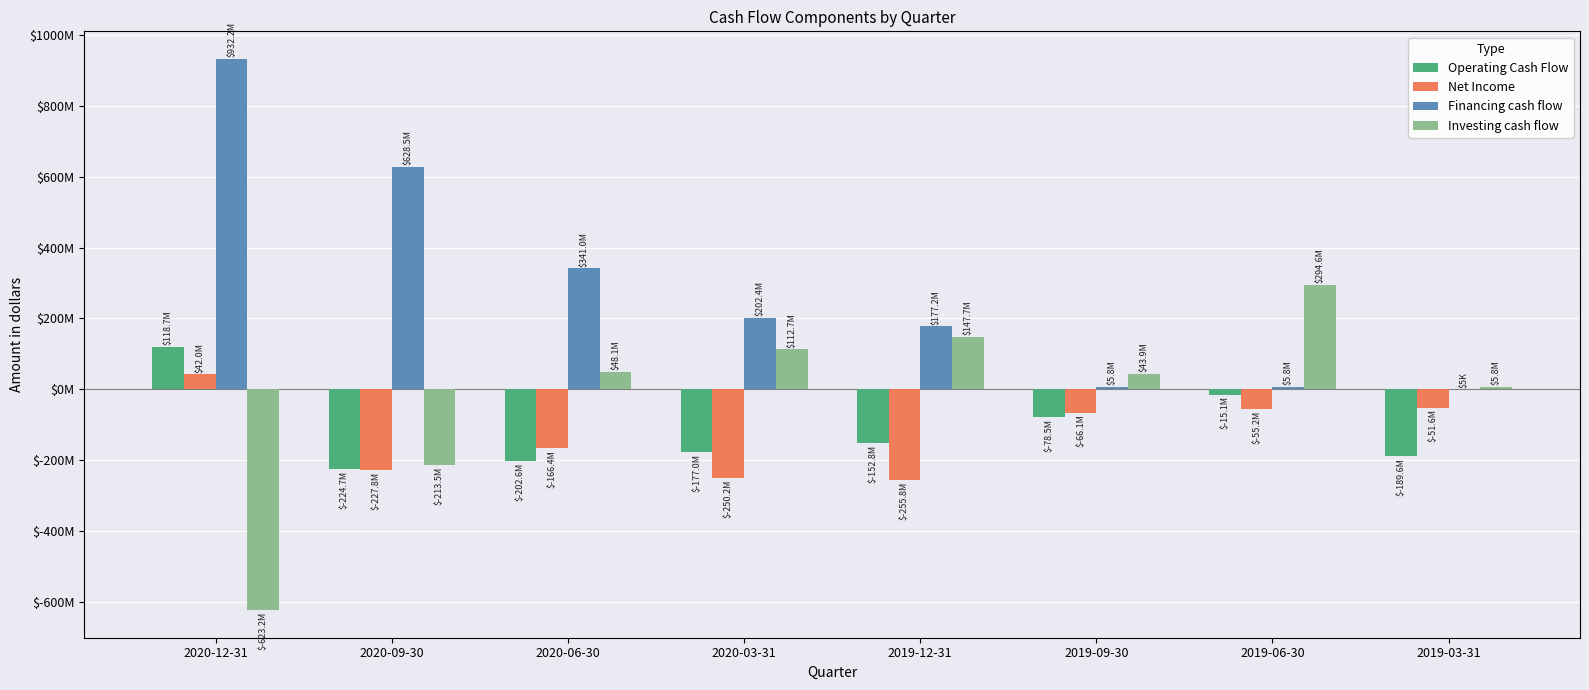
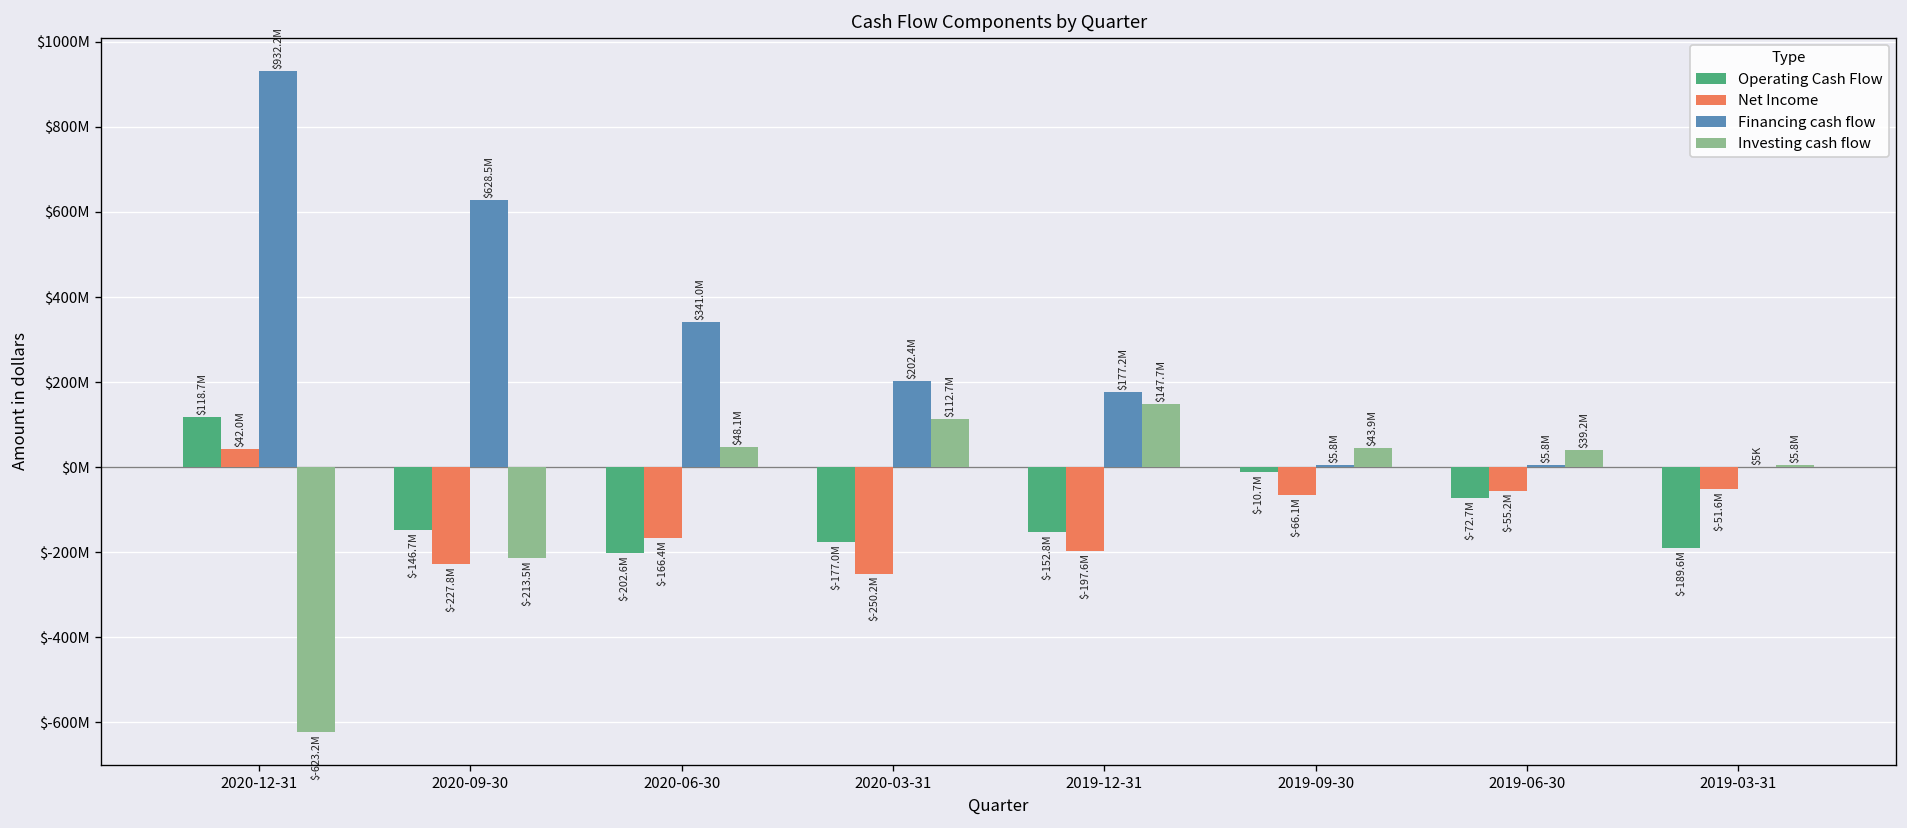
  {
    "Operating Cash Flow": {
      "2020-12-31": "$118.7M",
-     "2020-09-30": "$-224.7M",
+     "2020-09-30": "$-146.7M",
      "2020-06-30": "$-202.6M",
      "2020-03-31": "$-177.0M",
      "2019-12-31": "$-152.8M",
-     "2019-09-30": "$-78.5M",
-     "2019-06-30": "$-15.1M",
+     "2019-09-30": "$-10.7M",
+     "2019-06-30": "$-72.7M",
      "2019-03-31": "$-189.6M"
    },
    "Net Income": {
      "2020-12-31": "$42.0M",
      "2020-09-30": "$-227.8M",
      "2020-06-30": "$-166.4M",
      "2020-03-31": "$-250.2M",
-     "2019-12-31": "$-255.8M",
+     "2019-12-31": "$-197.6M",
      "2019-09-30": "$-66.1M",
      "2019-06-30": "$-55.2M",
      "2019-03-31": "$-51.6M"
    },
    "Financing cash flow": {
      "2020-12-31": "$932.2M",
      "2020-09-30": "$628.5M",
      "2020-06-30": "$341.0M",
      "2020-03-31": "$202.4M",
      "2019-12-31": "$177.2M",
      "2019-09-30": "$5.8M",
      "2019-06-30": "$5.8M",
      "2019-03-31": "$5K"
    },
    "Investing cash flow": {
      "2020-12-31": "$-623.2M",
      "2020-09-30": "$-213.5M",
      "2020-06-30": "$48.1M",
      "2020-03-31": "$112.7M",
      "2019-12-31": "$147.7M",
      "2019-09-30": "$43.9M",
-     "2019-06-30": "$294.6M",
+     "2019-06-30": "$39.2M",
      "2019-03-31": "$5.8M"
    }
  }
